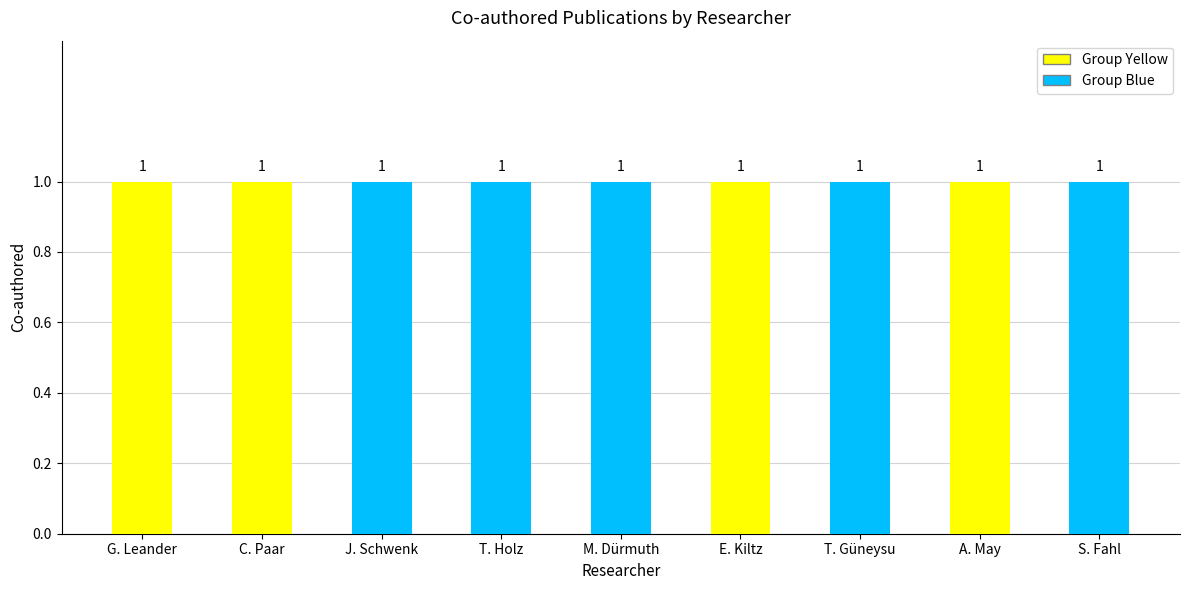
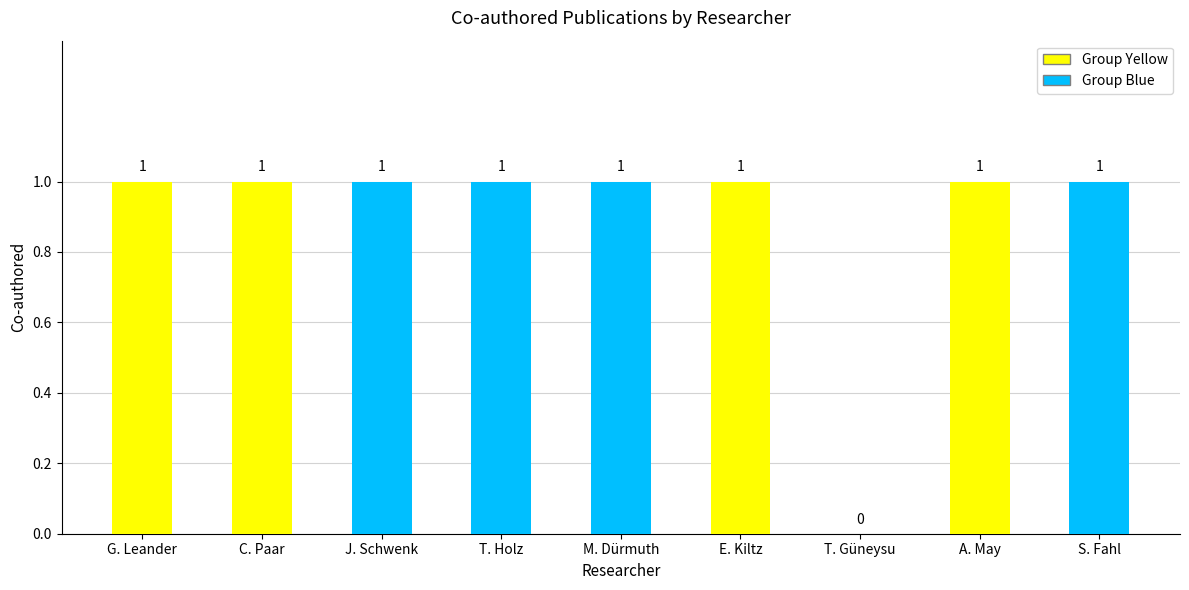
  {
    "G. Leander": 1,
    "C. Paar": 1,
    "J. Schwenk": 1,
    "T. Holz": 1,
    "M. Dürmuth": 1,
    "E. Kiltz": 1,
-   "T. Güneysu": 1,
+   "T. Güneysu": 0,
    "A. May": 1,
    "S. Fahl": 1
  }
